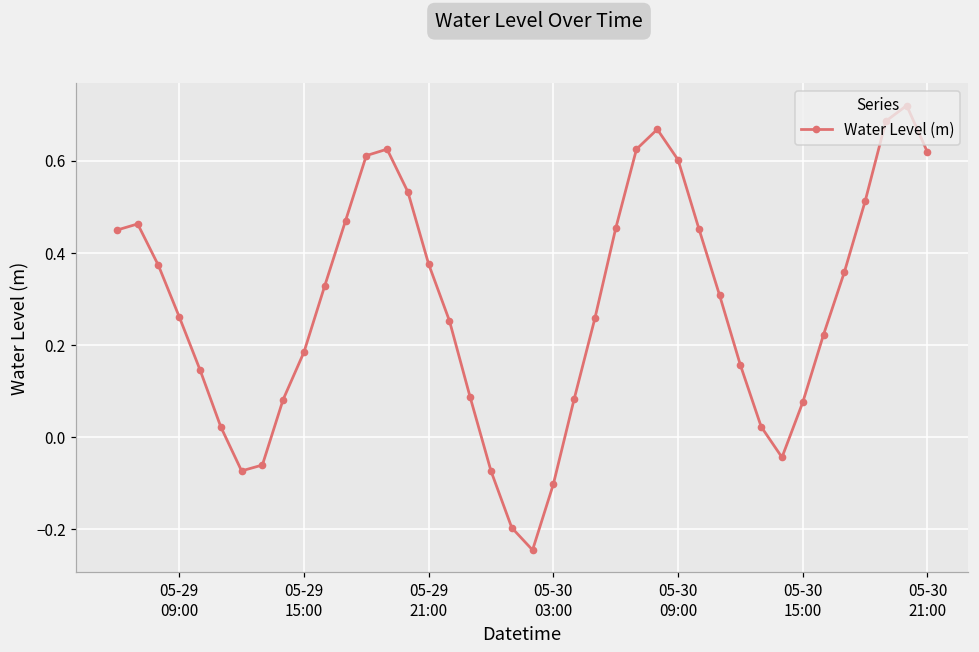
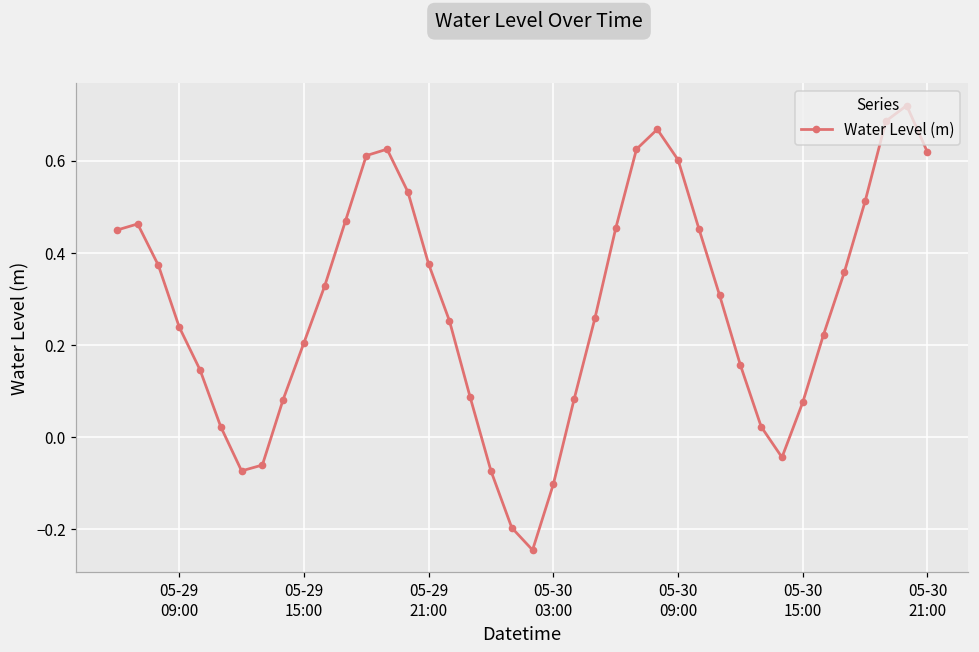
  {
-   "05-29 09:00": 0.26,
-   "05-29 15:00": 0.18,
+   "05-29 09:00": 0.24,
+   "05-29 15:00": 0.20,
    "05-29 21:00": 0.38,
    "05-30 03:00": -0.10,
    "05-30 09:00": 0.60,
    "05-30 15:00": 0.08,
    "05-30 21:00": 0.62
  }
